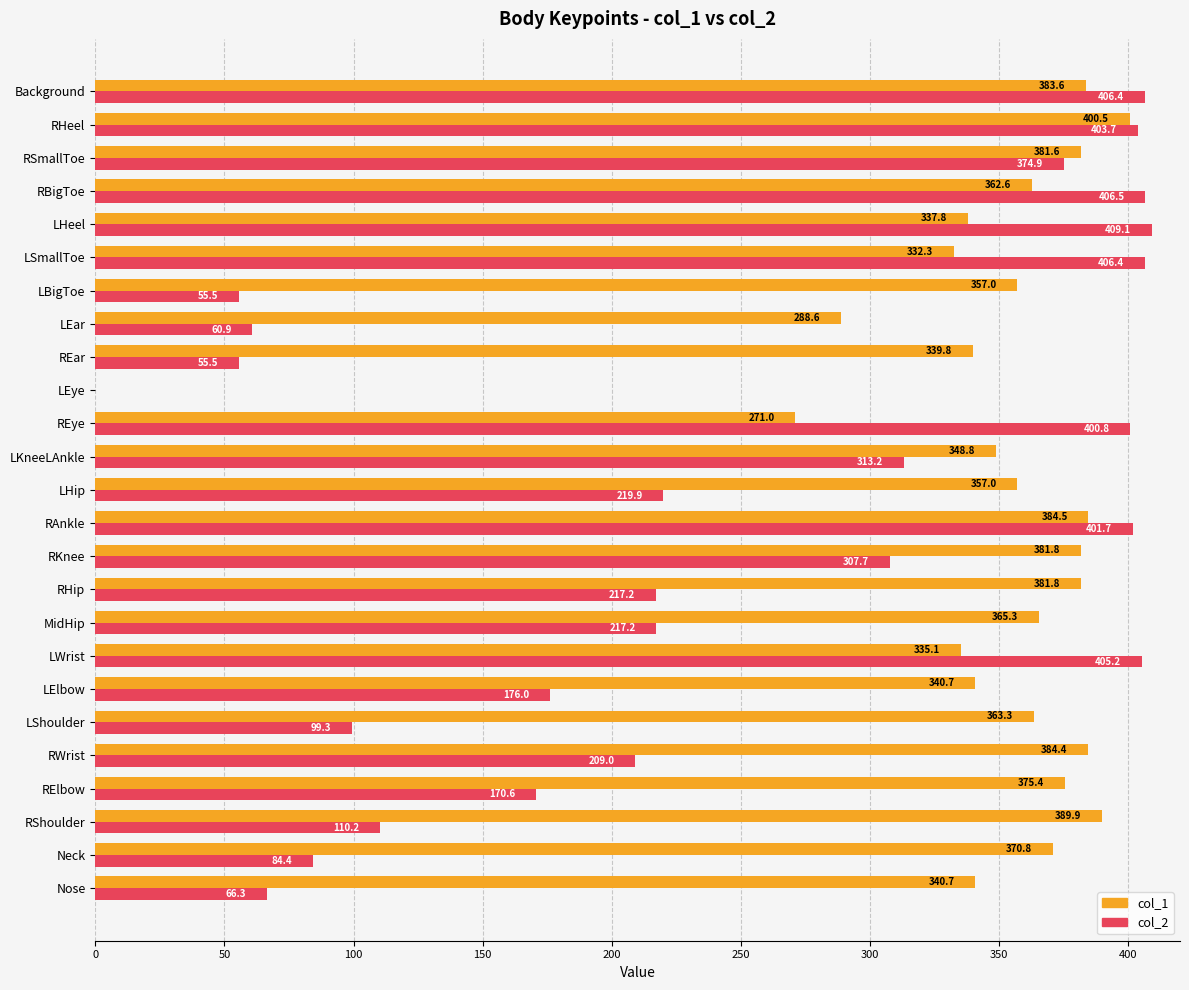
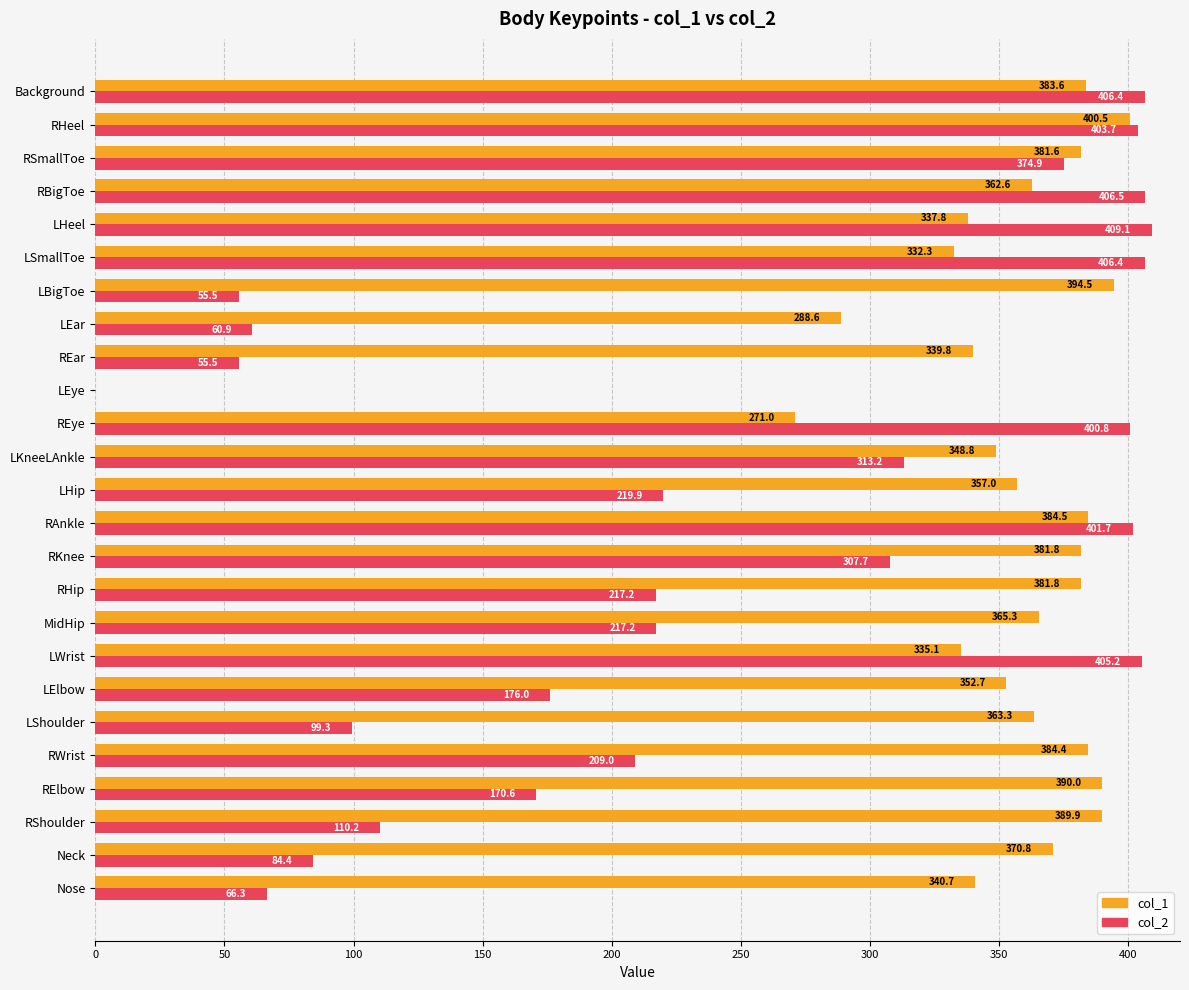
  {
    "col_1": {
      "Background": 383.6,
      "RHeel": 400.5,
      "RSmallToe": 381.6,
      "RBigToe": 362.6,
      "LHeel": 337.8,
      "LSmallToe": 332.3,
-     "LBigToe": 357.0,
+     "LBigToe": 394.5,
      "LEar": 288.6,
      "REar": 339.8,
      "REye": 271.0,
      "LKneeLAnkle": 348.8,
      "LHip": 357.0,
      "RAnkle": 384.5,
      "RKnee": 381.8,
      "RHip": 381.8,
      "MidHip": 365.3,
      "LWrist": 335.1,
-     "LElbow": 340.7,
+     "LElbow": 352.7,
      "LShoulder": 363.3,
      "RWrist": 384.4,
-     "RElbow": 375.4,
+     "RElbow": 390.0,
      "RShoulder": 389.9,
      "Neck": 370.8,
      "Nose": 340.7
    },
    "col_2": {
      "Background": 406.4,
      "RHeel": 403.7,
      "RSmallToe": 374.9,
      "RBigToe": 406.5,
      "LHeel": 409.1,
      "LSmallToe": 406.4,
      "LBigToe": 55.5,
      "LEar": 60.9,
      "REar": 55.5,
      "REye": 400.8,
      "LKneeLAnkle": 313.2,
      "LHip": 219.9,
      "RAnkle": 401.7,
      "RKnee": 307.7,
      "RHip": 217.2,
      "MidHip": 217.2,
      "LWrist": 405.2,
      "LElbow": 176.0,
      "LShoulder": 99.3,
      "RWrist": 209.0,
      "RElbow": 170.6,
      "RShoulder": 110.2,
      "Neck": 84.4,
      "Nose": 66.3
    }
  }
